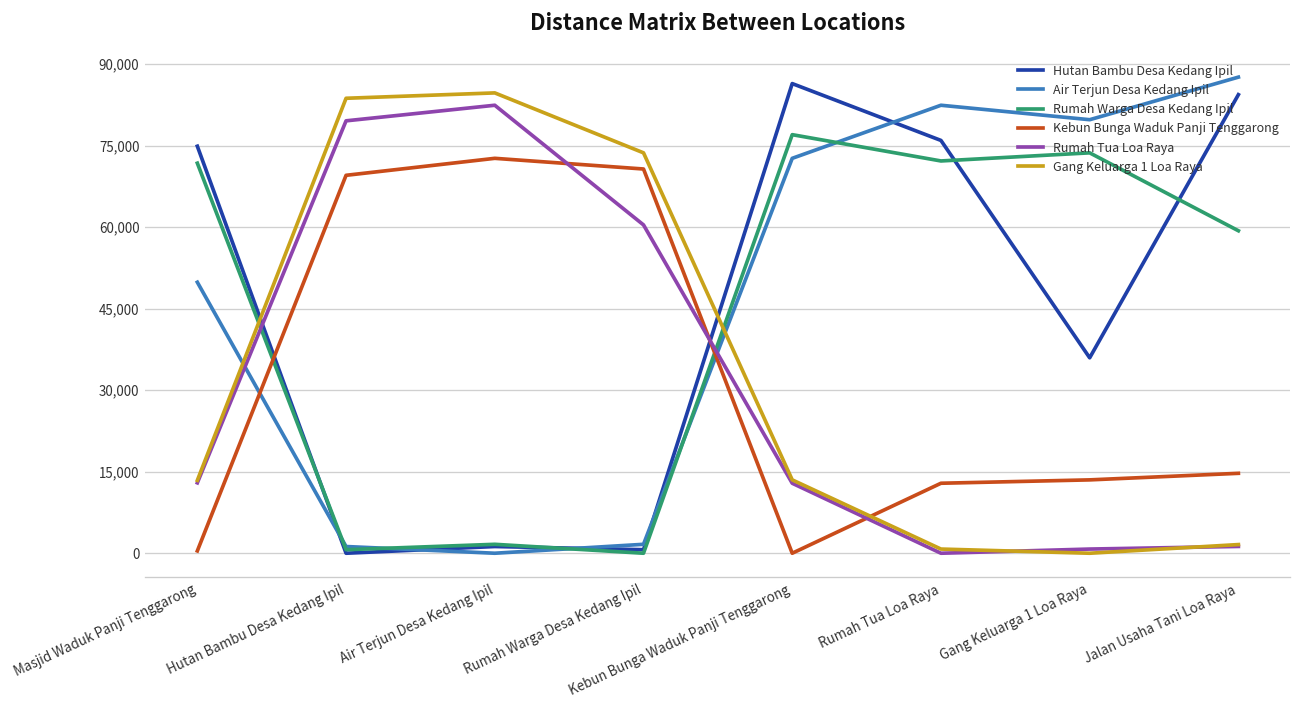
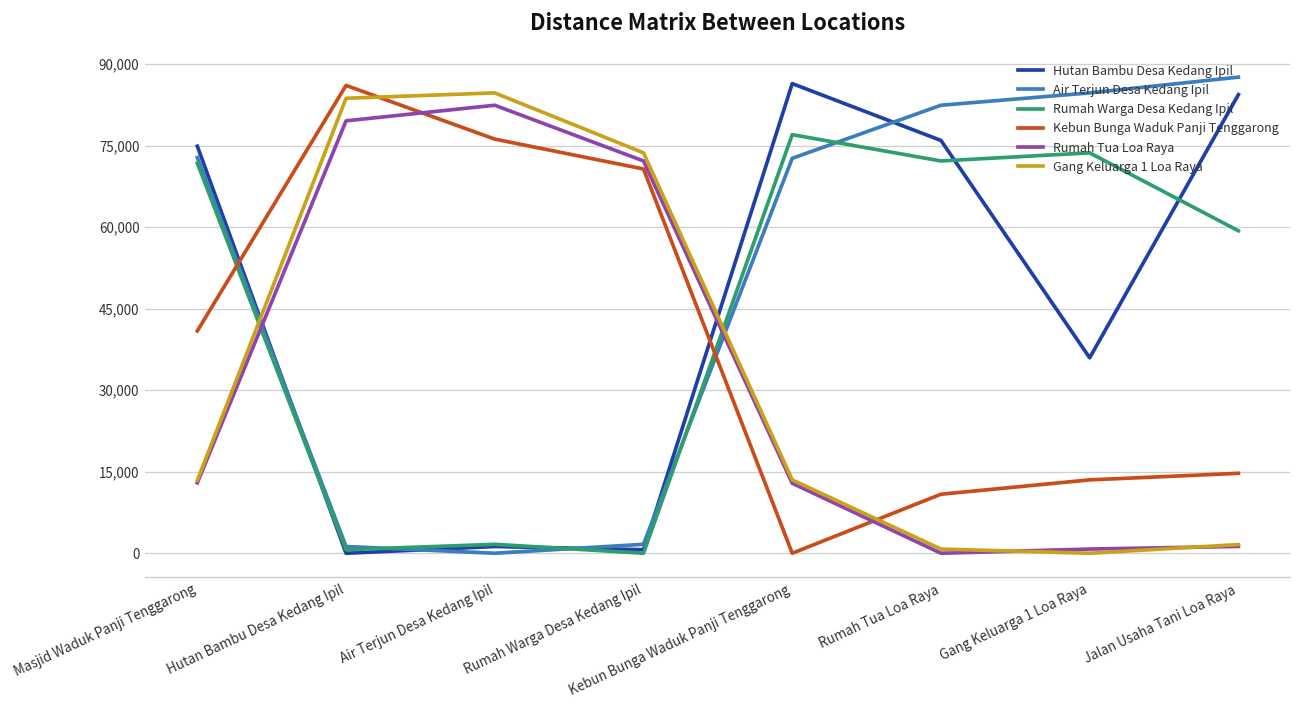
  {
    "Hutan Bambu Desa Kedang Ipil": {
      "Masjid Waduk Panji Tenggarong": "75,000",
      "Hutan Bambu Desa Kedang Ipil": "0",
      "Rumah Warga Desa Kedang Ipil": "1,000",
      "Kebun Bunga Waduk Panji Tenggarong": "86,000",
      "Rumah Tua Loa Raya": "76,000",
      "Gang Keluarga 1 Loa Raya": "36,000",
      "Jalan Usaha Tani Loa Raya": "84,000"
    },
    "Air Terjun Desa Kedang Ipil": {
-     "Masjid Waduk Panji Tenggarong": "50,000",
+     "Masjid Waduk Panji Tenggarong": "73,000",
      "Hutan Bambu Desa Kedang Ipil": "1,000",
      "Air Terjun Desa Kedang Ipil": "0",
      "Rumah Warga Desa Kedang Ipil": "2,000",
      "Kebun Bunga Waduk Panji Tenggarong": "73,000",
      "Rumah Tua Loa Raya": "82,000",
-     "Gang Keluarga 1 Loa Raya": "80,000",
+     "Gang Keluarga 1 Loa Raya": "85,000",
      "Jalan Usaha Tani Loa Raya": "88,000"
    },
    "Rumah Warga Desa Kedang Ipil": {
      "Masjid Waduk Panji Tenggarong": "72,000",
      "Hutan Bambu Desa Kedang Ipil": "1,000",
      "Rumah Warga Desa Kedang Ipil": "0",
      "Kebun Bunga Waduk Panji Tenggarong": "77,000",
      "Rumah Tua Loa Raya": "72,000",
      "Gang Keluarga 1 Loa Raya": "74,000",
      "Jalan Usaha Tani Loa Raya": "59,000"
    },
    "Kebun Bunga Waduk Panji Tenggarong": {
-     "Masjid Waduk Panji Tenggarong": "0",
-     "Hutan Bambu Desa Kedang Ipil": "70,000",
-     "Air Terjun Desa Kedang Ipil": "73,000",
+     "Masjid Waduk Panji Tenggarong": "41,000",
+     "Hutan Bambu Desa Kedang Ipil": "86,000",
+     "Air Terjun Desa Kedang Ipil": "76,000",
      "Rumah Warga Desa Kedang Ipil": "71,000",
      "Kebun Bunga Waduk Panji Tenggarong": "0",
-     "Rumah Tua Loa Raya": "13,000",
+     "Rumah Tua Loa Raya": "11,000",
      "Gang Keluarga 1 Loa Raya": "13,000",
      "Jalan Usaha Tani Loa Raya": "15,000"
    },
    "Rumah Tua Loa Raya": {
      "Hutan Bambu Desa Kedang Ipil": "80,000",
      "Air Terjun Desa Kedang Ipil": "82,000",
-     "Rumah Warga Desa Kedang Ipil": "60,000",
+     "Rumah Warga Desa Kedang Ipil": "72,000",
      "Kebun Bunga Waduk Panji Tenggarong": "13,000",
      "Rumah Tua Loa Raya": "0",
      "Gang Keluarga 1 Loa Raya": "1,000"
    },
    "Gang Keluarga 1 Loa Raya": {
      "Hutan Bambu Desa Kedang Ipil": "84,000",
      "Air Terjun Desa Kedang Ipil": "85,000",
      "Rumah Warga Desa Kedang Ipil": "74,000",
      "Kebun Bunga Waduk Panji Tenggarong": "13,000",
      "Rumah Tua Loa Raya": "1,000",
      "Gang Keluarga 1 Loa Raya": "0"
    }
  }
